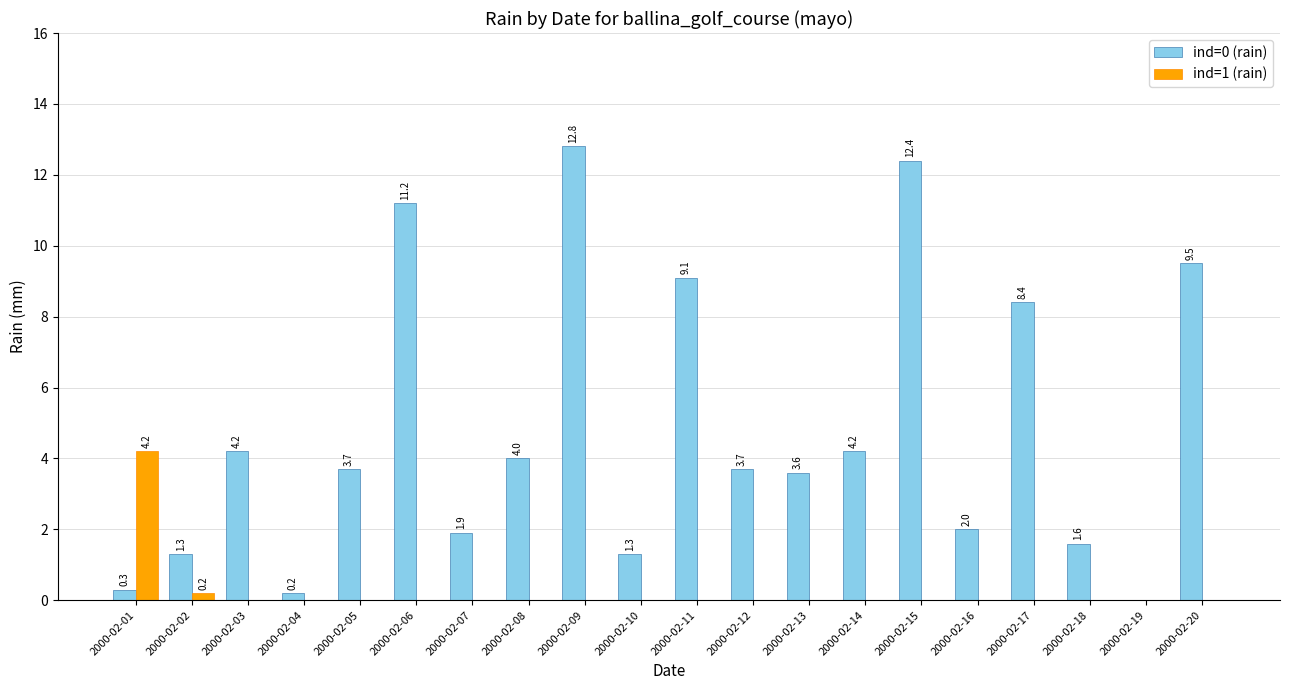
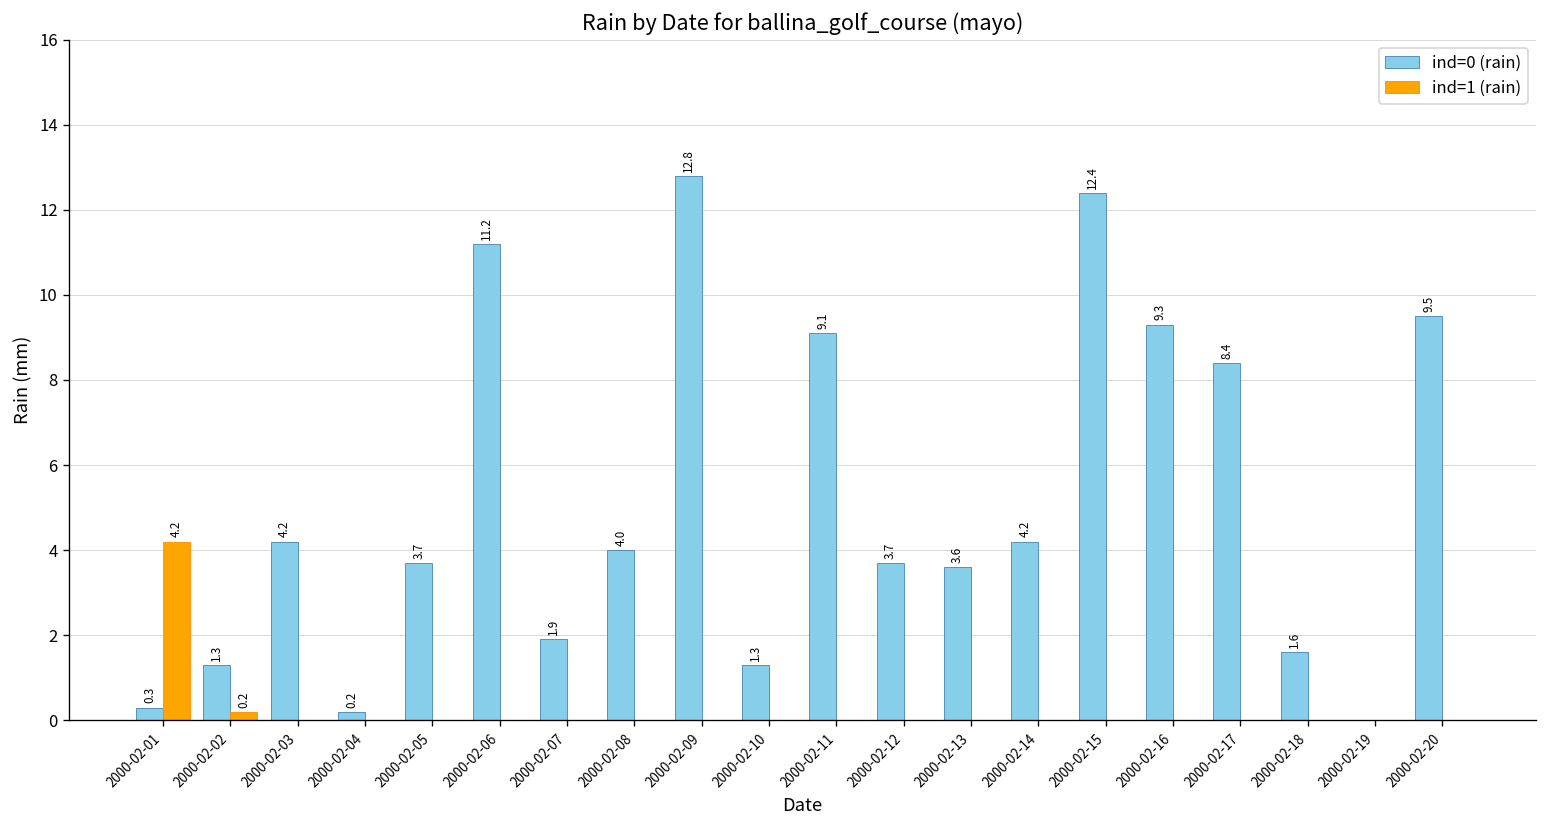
  {
    "ind=0 (rain)": {
      "2000-02-01": 0.3,
      "2000-02-02": 1.3,
      "2000-02-03": 4.2,
      "2000-02-04": 0.2,
      "2000-02-05": 3.7,
      "2000-02-06": 11.2,
      "2000-02-07": 1.9,
      "2000-02-08": 4.0,
      "2000-02-09": 12.8,
      "2000-02-10": 1.3,
      "2000-02-11": 9.1,
      "2000-02-12": 3.7,
      "2000-02-13": 3.6,
      "2000-02-14": 4.2,
      "2000-02-15": 12.4,
-     "2000-02-16": 2.0,
+     "2000-02-16": 9.3,
      "2000-02-17": 8.4,
      "2000-02-18": 1.6,
      "2000-02-20": 9.5
    },
    "ind=1 (rain)": {
      "2000-02-01": 4.2,
      "2000-02-02": 0.2
    }
  }
